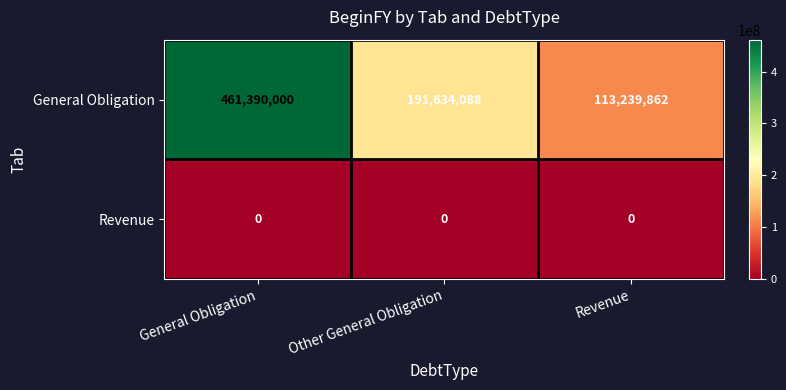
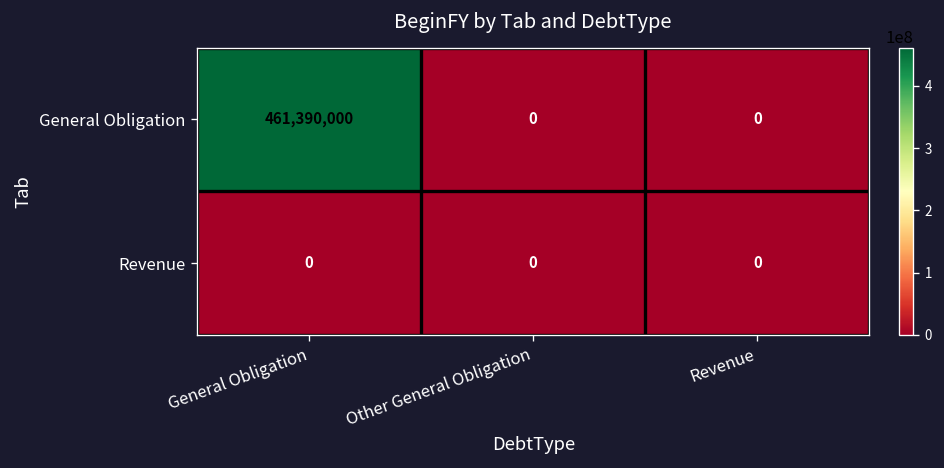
  {
    "General Obligation": {
      "General Obligation": "461,390,000",
-     "Other General Obligation": "191,634,088",
-     "Revenue": "113,239,862"
+     "Other General Obligation": "0",
+     "Revenue": "0"
    },
    "Revenue": {
      "General Obligation": "0",
      "Other General Obligation": "0",
      "Revenue": "0"
    }
  }
